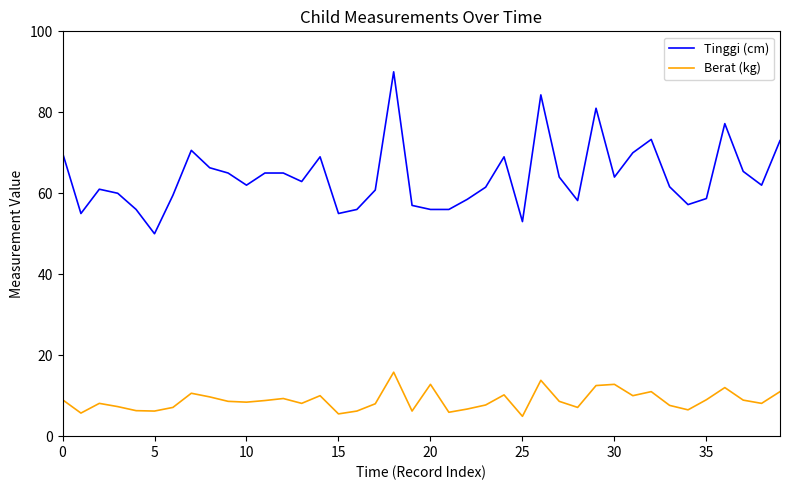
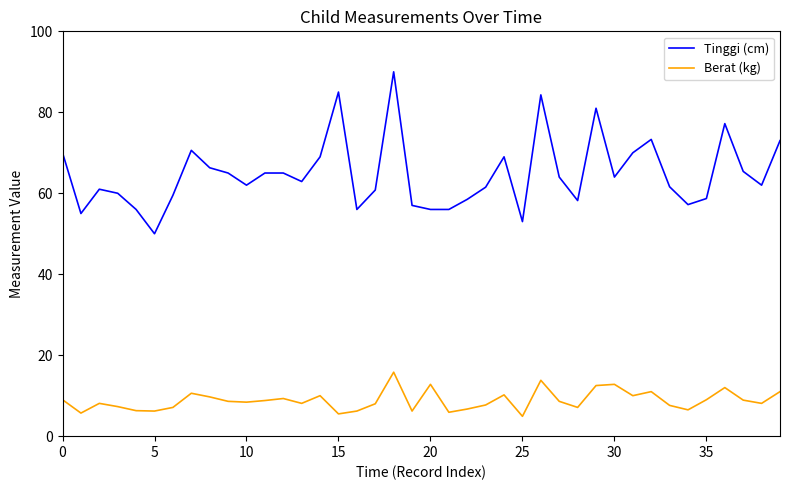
  {
    "Tinggi (cm)": {
      "0": 70,
      "5": 50,
      "10": 62,
-     "15": 55,
+     "15": 85,
      "20": 56,
      "25": 53,
      "30": 64,
      "35": 59
    },
    "Berat (kg)": {
      "0": 9,
      "5": 6,
      "10": 8,
      "15": 6,
      "20": 13,
      "25": 5,
      "30": 13,
      "35": 9
    }
  }
